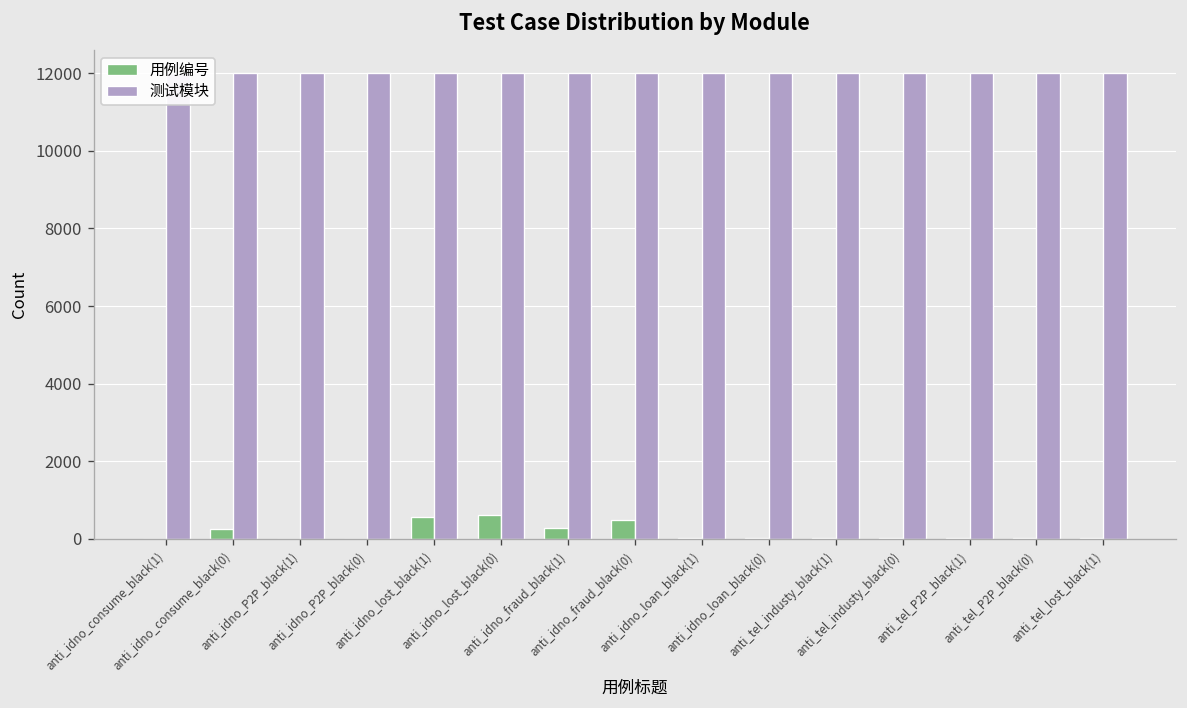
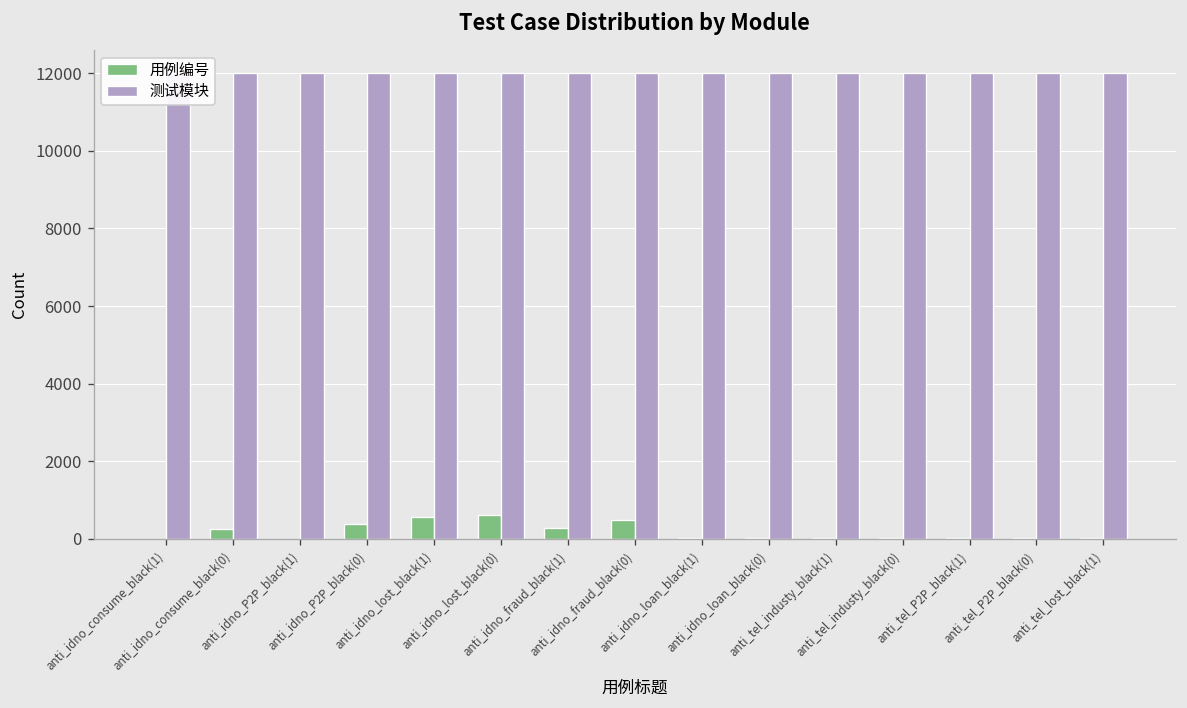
  {
    "用例编号": {
      "anti_idno_consume_black(0)": 300,
-     "anti_idno_P2P_black(0)": 0,
+     "anti_idno_P2P_black(0)": 400,
      "anti_idno_lost_black(1)": 600,
      "anti_idno_lost_black(0)": 600,
      "anti_idno_fraud_black(1)": 300,
      "anti_idno_fraud_black(0)": 500
    },
    "测试模块": {
      "anti_idno_consume_black(0)": 12000,
      "anti_idno_P2P_black(1)": 12000,
      "anti_idno_P2P_black(0)": 12000,
      "anti_idno_lost_black(1)": 12000,
      "anti_idno_lost_black(0)": 12000,
      "anti_idno_fraud_black(1)": 12000,
      "anti_idno_fraud_black(0)": 12000,
      "anti_idno_loan_black(1)": 12000,
      "anti_idno_loan_black(0)": 12000,
      "anti_tel_industy_black(1)": 12000,
      "anti_tel_industy_black(0)": 12000,
      "anti_tel_P2P_black(1)": 12000,
      "anti_tel_P2P_black(0)": 12000,
      "anti_tel_lost_black(1)": 12000
    }
  }
